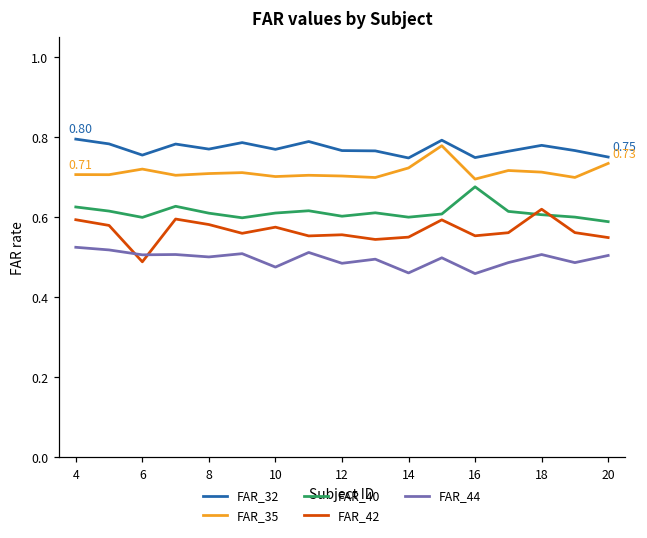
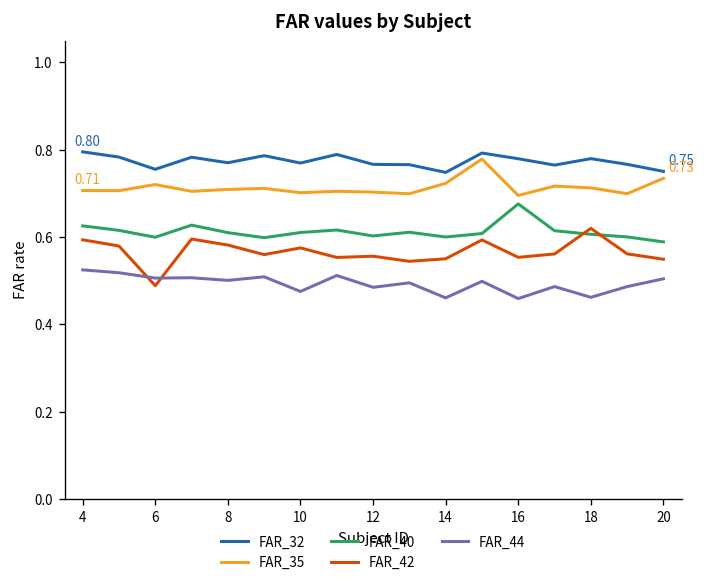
  {
    "FAR_32": {
      "6": 0.76,
      "8": 0.77,
      "10": 0.77,
      "12": 0.77,
      "14": 0.75,
-     "16": 0.75,
+     "16": 0.78,
      "18": 0.78
    },
    "FAR_35": {
      "4": 0.71
    },
    "FAR_40": {
      "4": 0.63,
      "6": 0.60,
      "8": 0.61,
      "10": 0.61,
      "12": 0.60,
      "14": 0.60,
      "16": 0.68,
      "18": 0.61,
      "20": 0.59
    },
    "FAR_42": {
      "4": 0.59,
      "6": 0.49,
      "8": 0.58,
      "10": 0.58,
      "12": 0.56,
      "14": 0.55,
      "16": 0.55,
      "18": 0.62,
      "20": 0.55
    },
    "FAR_44": {
      "4": 0.52,
      "6": 0.51,
      "8": 0.50,
      "10": 0.48,
      "12": 0.48,
      "14": 0.46,
      "16": 0.46,
-     "18": 0.51,
+     "18": 0.46,
      "20": 0.50
    }
  }
